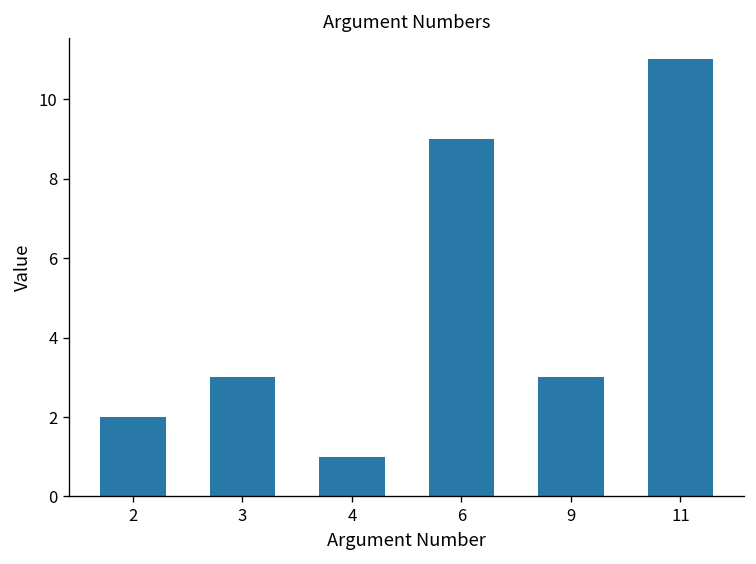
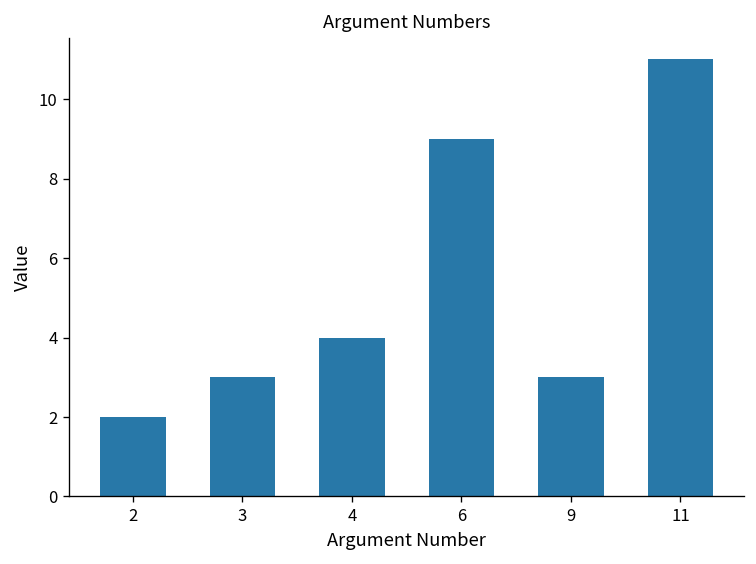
  {
    "2": 2,
    "3": 3,
-   "4": 1,
+   "4": 4,
    "6": 9,
    "9": 3,
    "11": 11
  }
